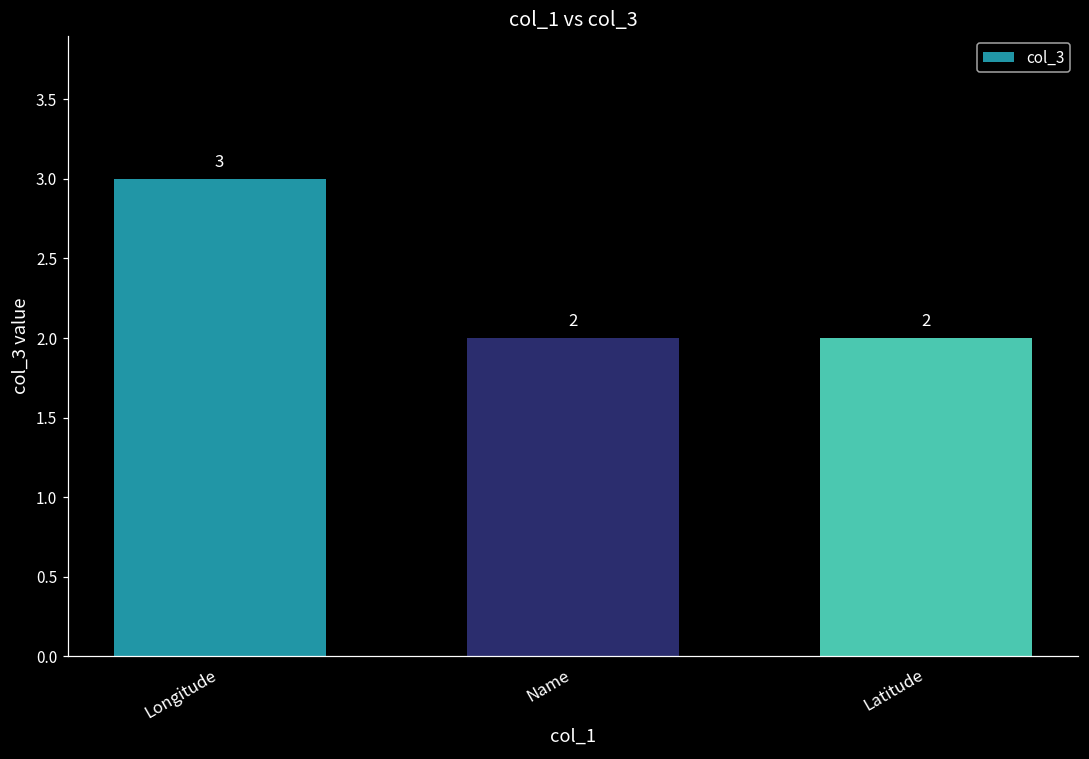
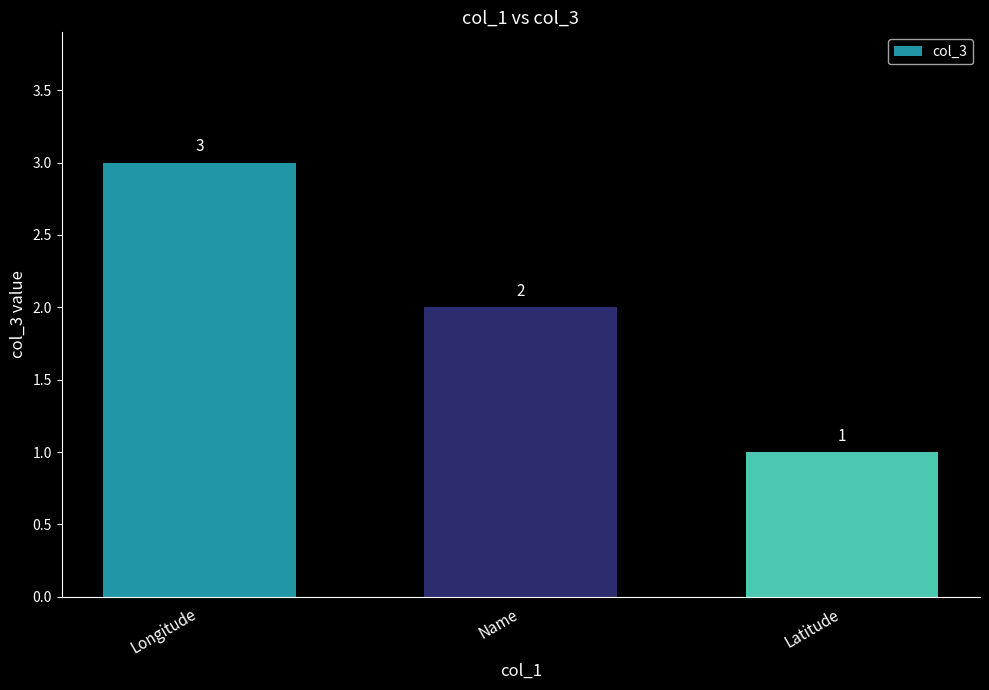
  {
    "Longitude": 3,
    "Name": 2,
-   "Latitude": 2
+   "Latitude": 1
  }
